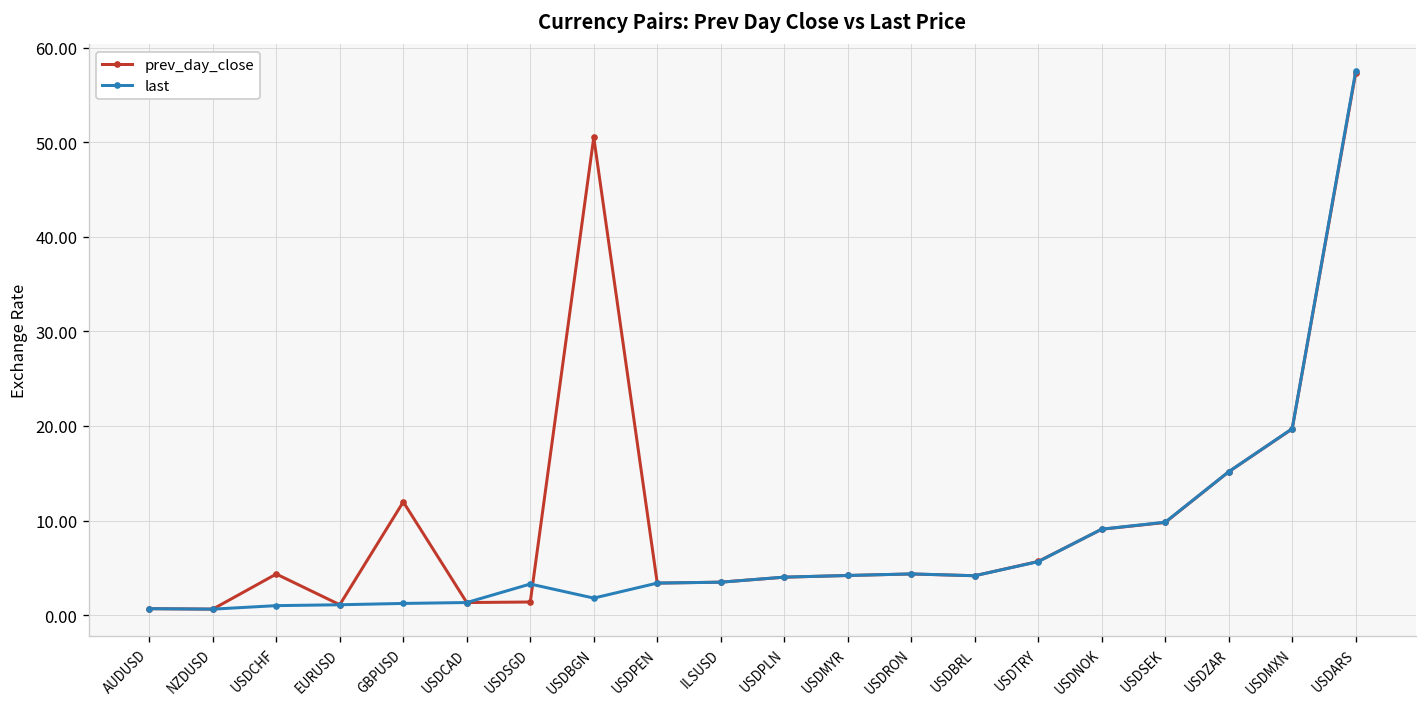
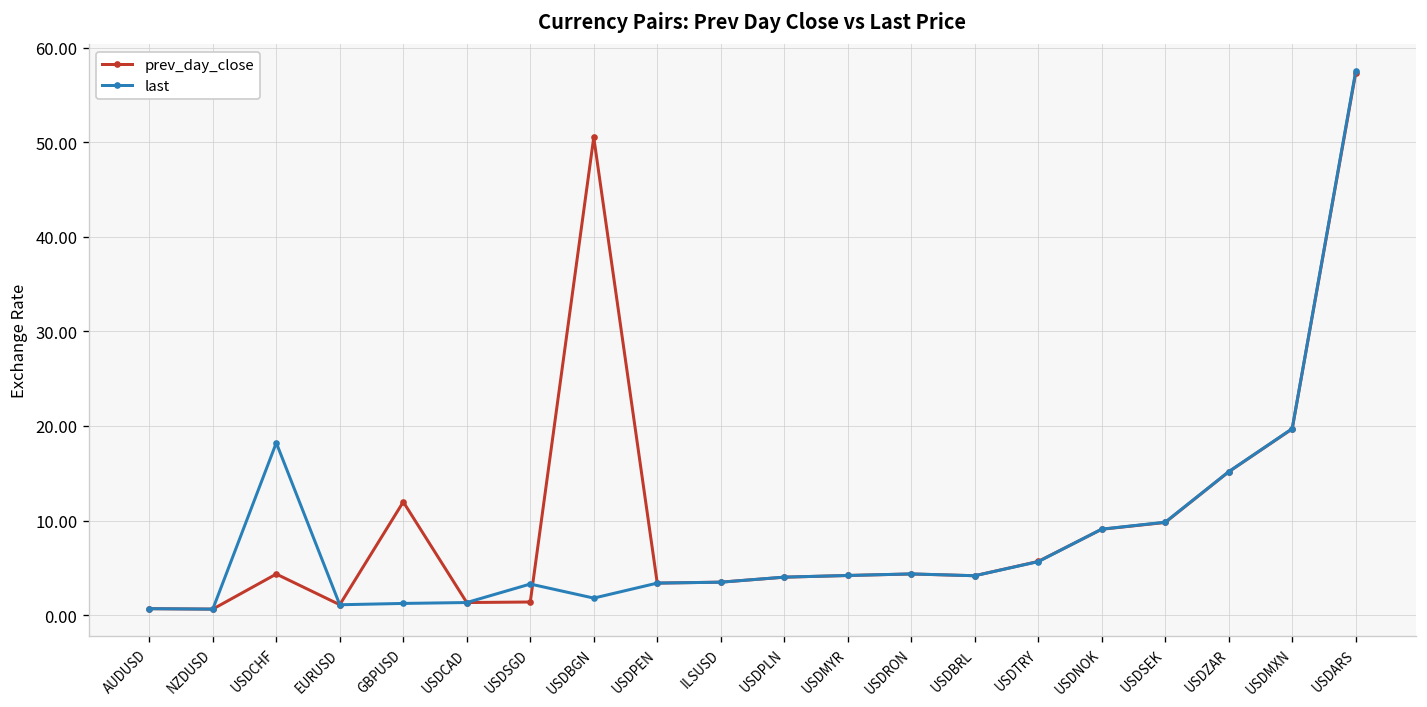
  {
    "prev_day_close": {
      "USDCHF": 4,
      "GBPUSD": 12,
      "USDSGD": 1,
      "USDBGN": 51
    },
    "last": {
-     "USDCHF": 1,
+     "USDCHF": 18,
      "GBPUSD": 1,
      "USDSGD": 3,
      "USDBGN": 2
    }
  }
